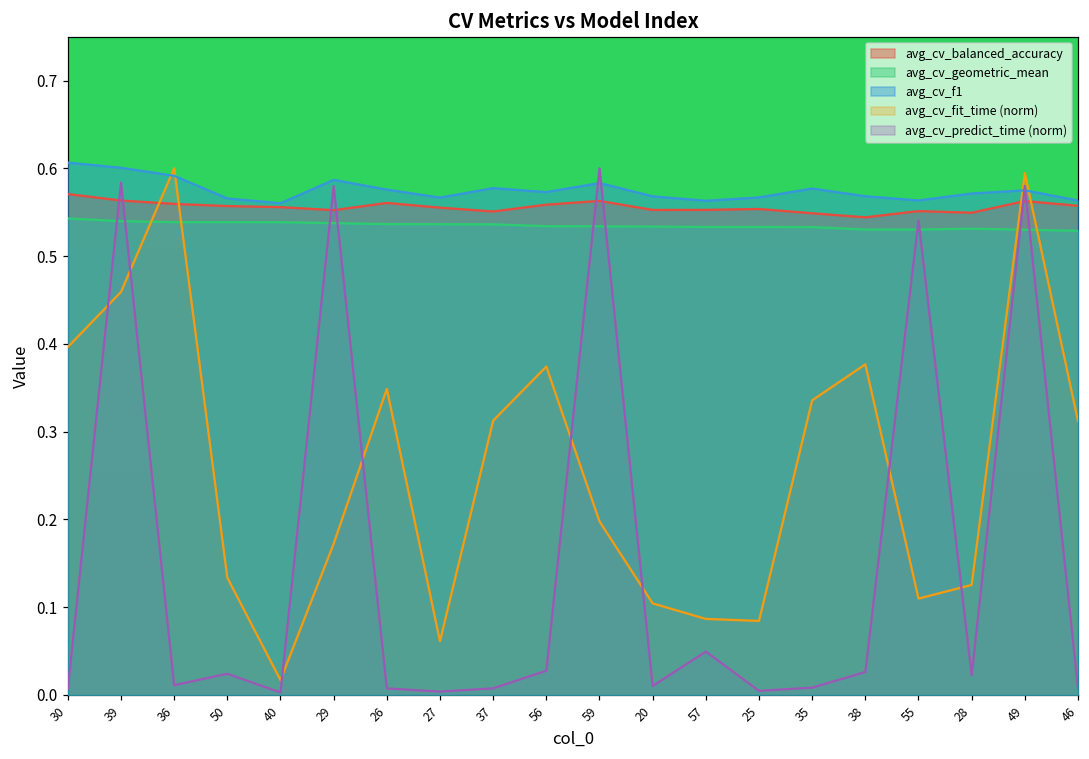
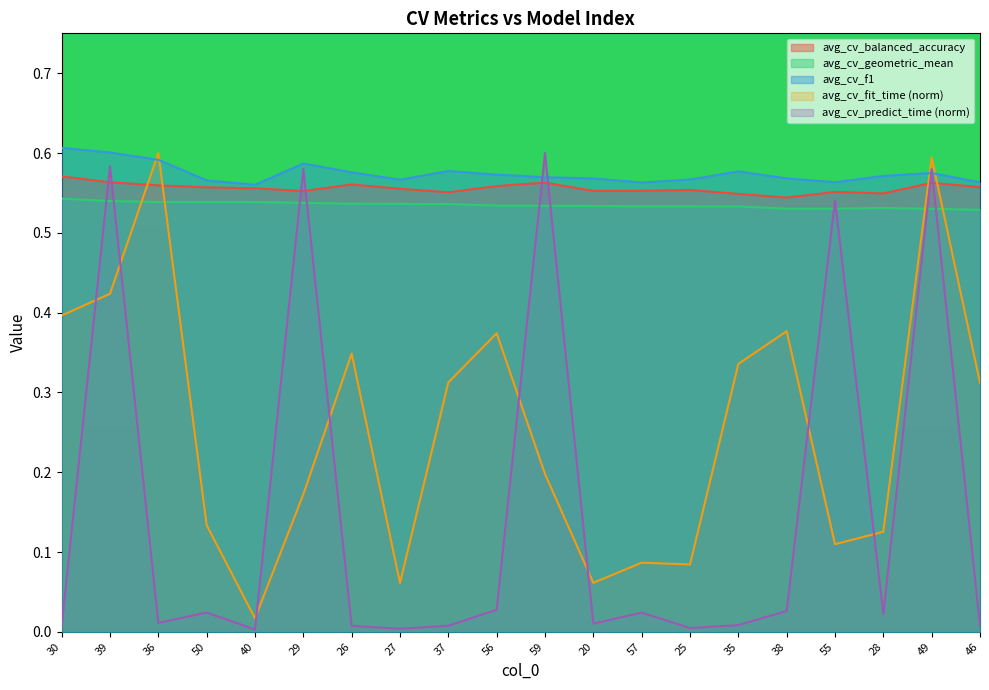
  {
    "avg_cv_balanced_accuracy": {
      "30": 0.57,
      "39": 0.56,
      "36": 0.56,
      "50": 0.56,
      "40": 0.56,
      "29": 0.55,
      "26": 0.56,
      "27": 0.56,
      "37": 0.55,
      "56": 0.56,
      "59": 0.56,
      "20": 0.55,
      "57": 0.55,
      "25": 0.55,
      "35": 0.55,
      "38": 0.54,
      "55": 0.55,
      "28": 0.55,
      "49": 0.56,
      "46": 0.56
    },
    "avg_cv_geometric_mean": {
      "30": 0.54,
      "39": 0.54,
      "36": 0.54,
      "50": 0.54,
      "40": 0.54,
      "29": 0.54,
      "26": 0.54,
      "27": 0.54,
      "37": 0.54,
      "56": 0.53,
      "59": 0.53,
      "20": 0.53,
      "57": 0.53,
      "25": 0.53,
      "35": 0.53,
      "38": 0.53,
      "55": 0.53,
      "28": 0.53,
      "49": 0.53,
      "46": 0.53
    },
    "avg_cv_f1": {
      "30": 0.61,
      "39": 0.60,
      "36": 0.59,
      "50": 0.57,
      "40": 0.56,
      "29": 0.59,
      "26": 0.58,
      "27": 0.57,
      "37": 0.58,
      "56": 0.57,
-     "59": 0.58,
+     "59": 0.57,
      "20": 0.57,
      "57": 0.56,
      "25": 0.57,
      "35": 0.58,
      "38": 0.57,
      "55": 0.56,
      "28": 0.57,
      "49": 0.57,
      "46": 0.56
    },
    "avg_cv_fit_time (norm)": {
      "30": 0.40,
-     "39": 0.46,
+     "39": 0.42,
      "36": 0.60,
      "50": 0.13,
      "40": 0.02,
      "29": 0.17,
      "26": 0.35,
      "27": 0.06,
      "37": 0.31,
      "56": 0.37,
      "59": 0.20,
-     "20": 0.10,
+     "20": 0.06,
      "57": 0.09,
      "25": 0.08,
      "35": 0.34,
      "38": 0.38,
      "55": 0.11,
      "28": 0.13,
      "49": 0.59,
      "46": 0.31
    },
    "avg_cv_predict_time (norm)": {
      "30": 0.01,
      "39": 0.58,
      "36": 0.01,
      "50": 0.02,
      "40": 0.00,
      "29": 0.58,
      "26": 0.01,
      "27": 0.00,
      "37": 0.01,
      "56": 0.03,
      "59": 0.60,
      "20": 0.01,
-     "57": 0.05,
+     "57": 0.02,
      "25": 0.00,
      "35": 0.01,
      "38": 0.03,
      "55": 0.54,
      "28": 0.02,
      "49": 0.58,
      "46": 0.01
    }
  }
